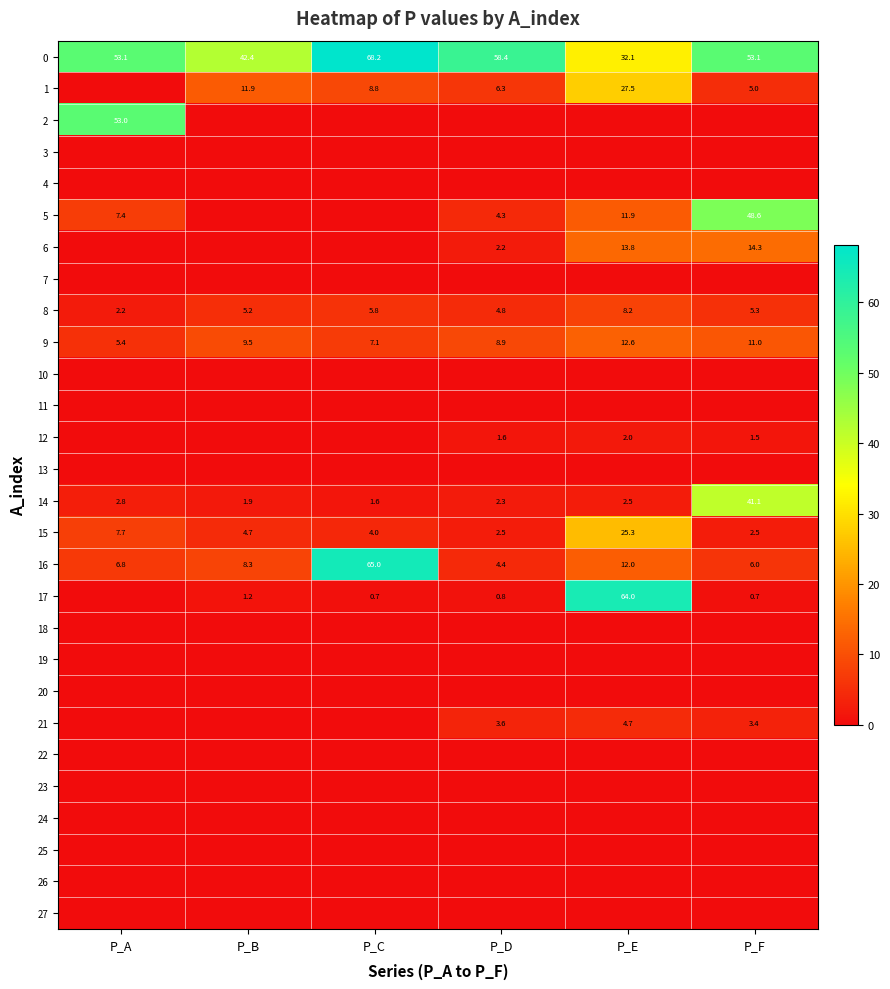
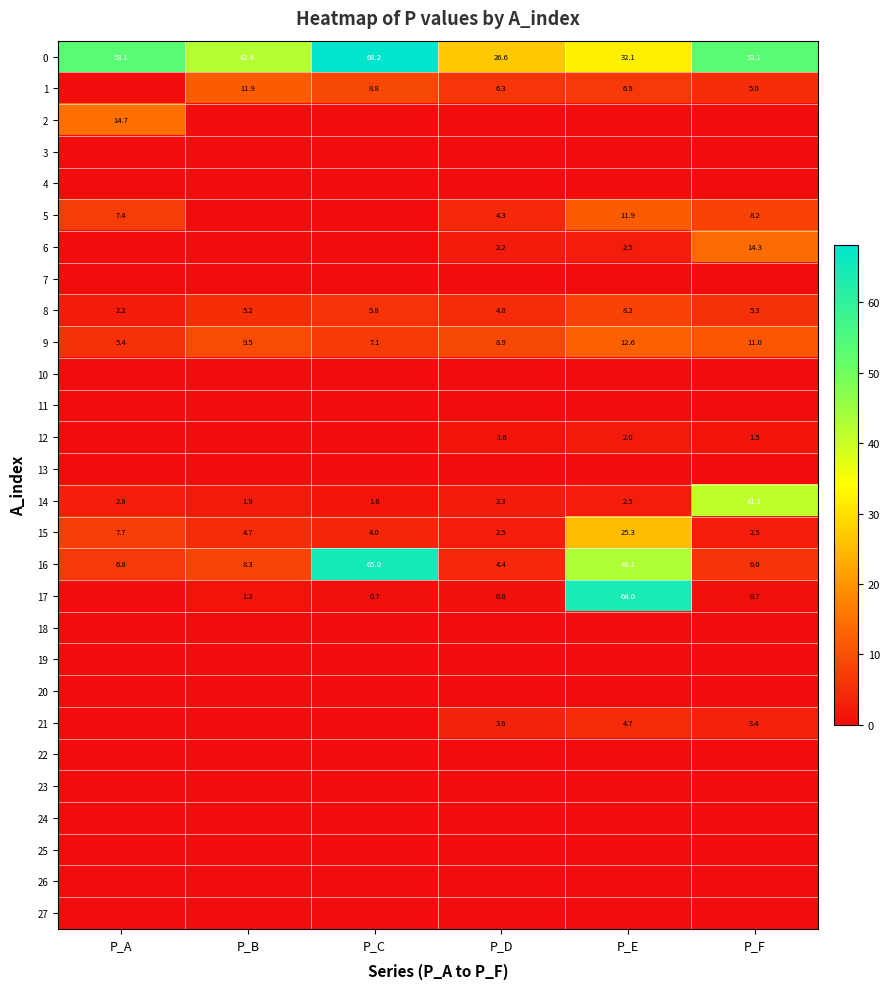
  {
    "0": {
      "P_A": 53.1,
      "P_B": 42.4,
      "P_C": 68.2,
-     "P_D": 58.4,
+     "P_D": 26.6,
      "P_E": 32.1,
      "P_F": 53.1
    },
    "1": {
      "P_B": 11.9,
      "P_C": 8.8,
      "P_D": 6.3,
-     "P_E": 27.5,
+     "P_E": 6.9,
      "P_F": 5.0
    },
    "2": {
-     "P_A": 53.0
+     "P_A": 14.7
    },
    "5": {
      "P_A": 7.4,
      "P_D": 4.3,
      "P_E": 11.9,
-     "P_F": 48.6
+     "P_F": 8.2
    },
    "6": {
      "P_D": 2.2,
-     "P_E": 13.8,
+     "P_E": 2.5,
      "P_F": 14.3
    },
    "8": {
      "P_A": 2.2,
      "P_B": 5.2,
      "P_C": 5.8,
      "P_D": 4.8,
      "P_E": 8.2,
      "P_F": 5.3
    },
    "9": {
      "P_A": 5.4,
      "P_B": 9.5,
      "P_C": 7.1,
      "P_D": 8.9,
      "P_E": 12.6,
      "P_F": 11.0
    },
    "12": {
      "P_D": 1.6,
      "P_E": 2.0,
      "P_F": 1.5
    },
    "14": {
      "P_A": 2.8,
      "P_B": 1.9,
      "P_C": 1.6,
      "P_D": 2.3,
      "P_E": 2.5,
      "P_F": 41.1
    },
    "15": {
      "P_A": 7.7,
      "P_B": 4.7,
      "P_C": 4.0,
      "P_D": 2.5,
      "P_E": 25.3,
      "P_F": 2.5
    },
    "16": {
      "P_A": 6.8,
      "P_B": 8.3,
      "P_C": 65.0,
      "P_D": 4.4,
-     "P_E": 12.0,
+     "P_E": 43.1,
      "P_F": 6.0
    },
    "17": {
      "P_B": 1.2,
      "P_C": 0.7,
      "P_D": 0.8,
      "P_E": 64.0,
      "P_F": 0.7
    },
    "21": {
      "P_D": 3.6,
      "P_E": 4.7,
      "P_F": 3.4
    }
  }
